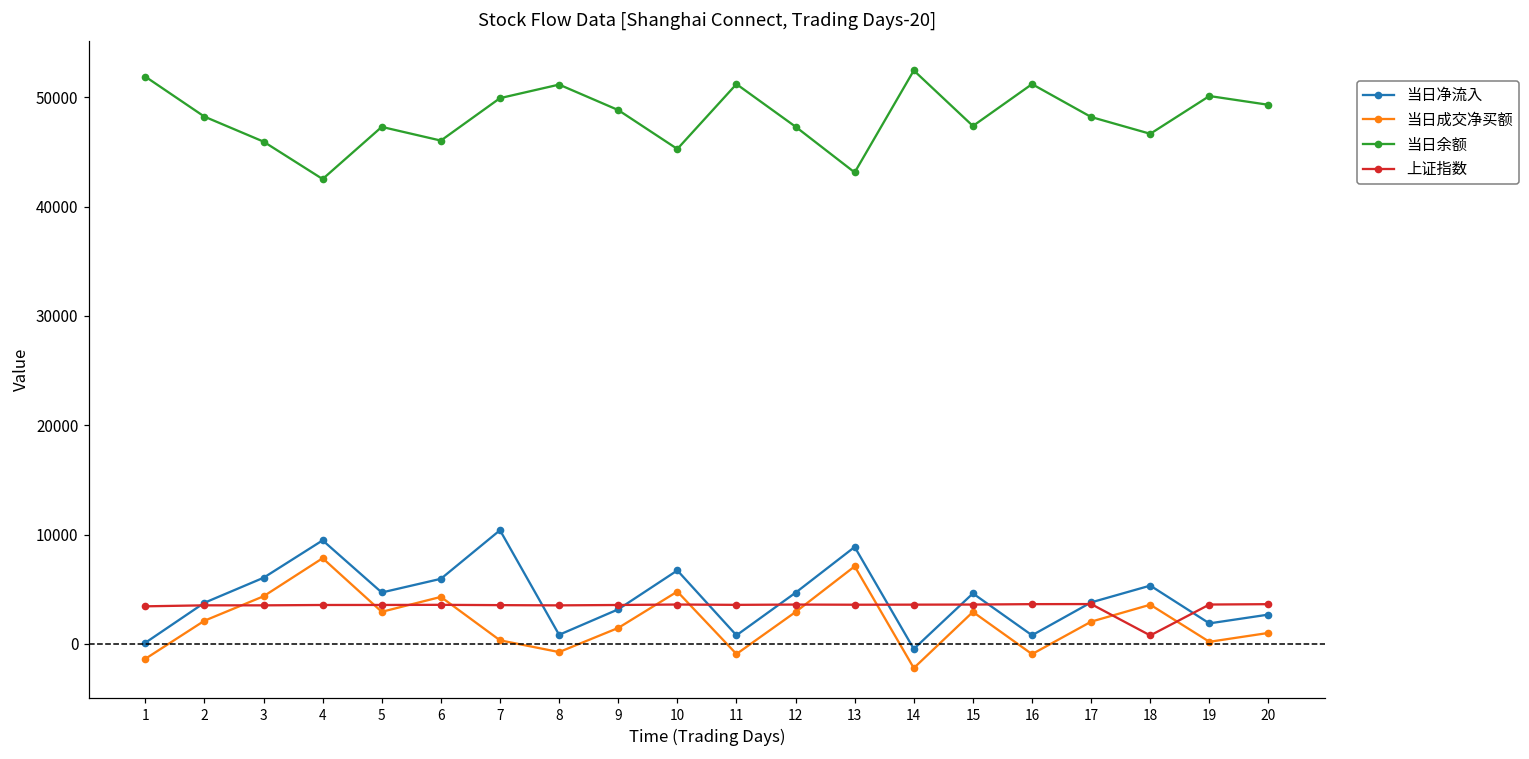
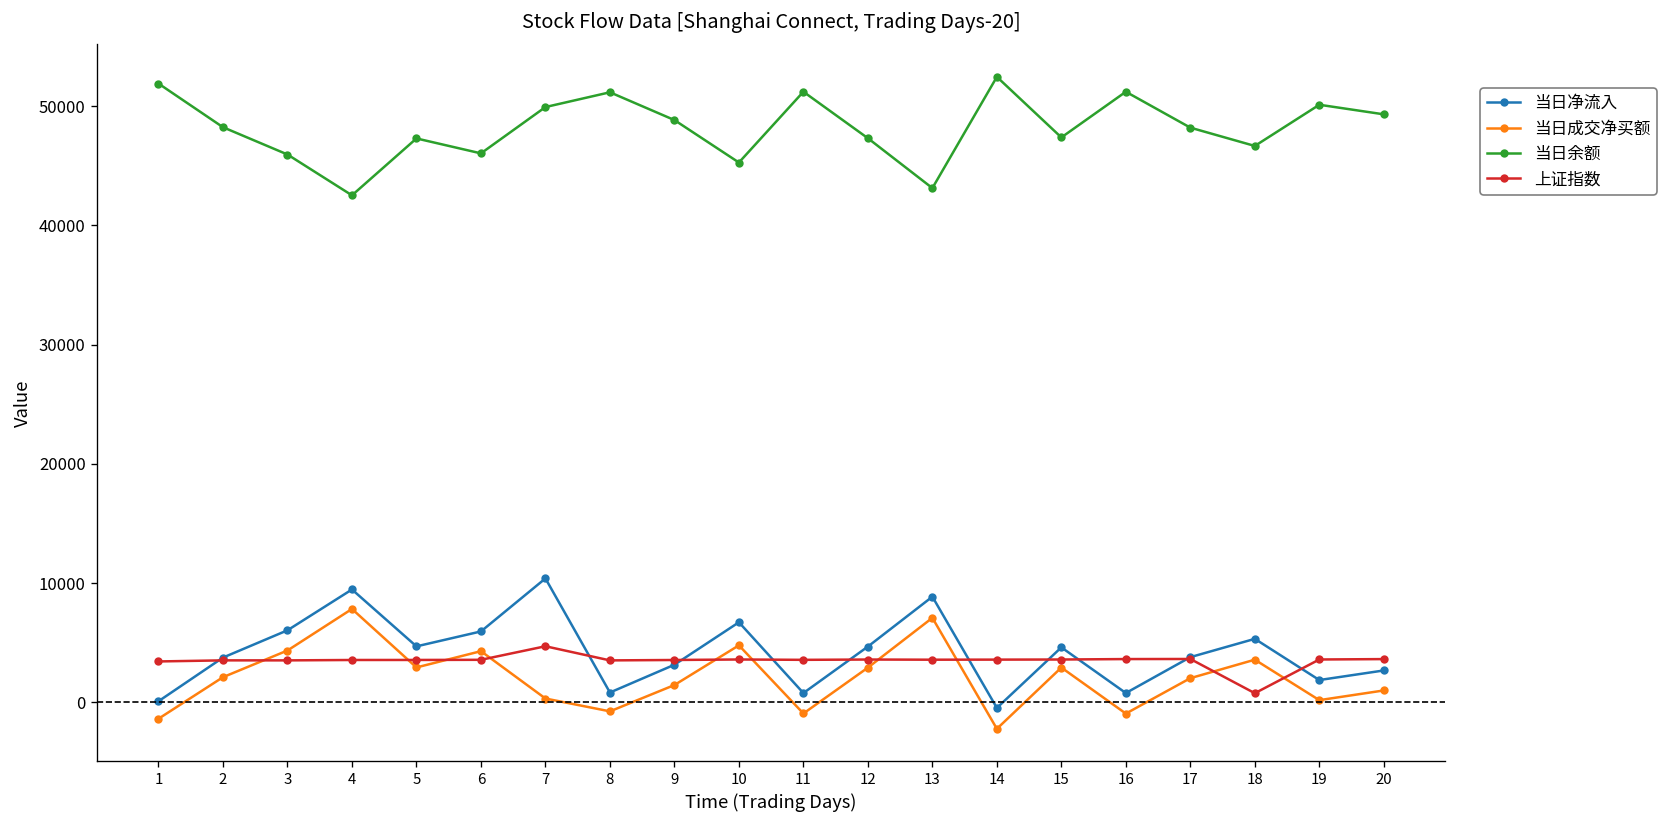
  {
    "当日净流入": {
      "1": 0,
      "3": 6000,
      "4": 9000,
      "5": 5000,
      "6": 6000,
      "7": 10000,
      "8": 1000,
      "9": 3000,
      "10": 7000,
      "11": 1000,
      "12": 5000,
      "13": 9000,
      "14": 0,
      "15": 5000,
      "16": 1000,
      "18": 5000,
      "19": 2000,
      "20": 3000
    },
    "当日成交净买额": {
      "1": -1000,
      "2": 2000,
      "3": 4000,
      "4": 8000,
      "5": 3000,
      "6": 4000,
      "7": 0,
      "8": -1000,
      "9": 1000,
      "10": 5000,
      "11": -1000,
      "12": 3000,
      "13": 7000,
      "14": -2000,
      "15": 3000,
      "16": -1000,
      "17": 2000,
      "18": 4000,
      "19": 0,
      "20": 1000
    },
    "当日余额": {
      "1": 52000,
      "2": 48000,
      "3": 46000,
      "4": 43000,
      "5": 47000,
      "6": 46000,
      "7": 50000,
      "8": 51000,
      "9": 49000,
      "10": 45000,
      "11": 51000,
      "12": 47000,
      "13": 43000,
      "14": 52000,
      "15": 47000,
      "16": 51000,
      "17": 48000,
      "18": 47000,
      "19": 50000,
      "20": 49000
    },
    "上证指数": {
      "1": 3000,
      "3": 4000,
      "4": 4000,
      "5": 4000,
      "6": 4000,
-     "7": 4000,
+     "7": 5000,
      "8": 4000,
      "9": 4000,
      "10": 4000,
      "11": 4000,
      "12": 4000,
      "13": 4000,
      "14": 4000,
      "15": 4000,
      "16": 4000,
      "18": 1000,
      "19": 4000,
      "20": 4000
    }
  }
